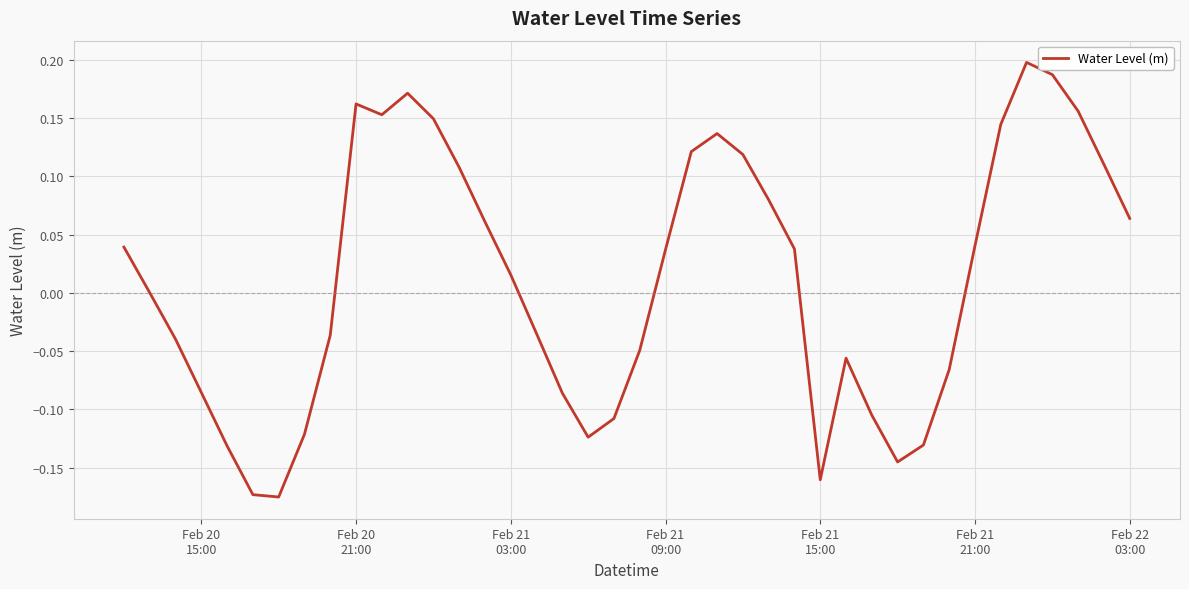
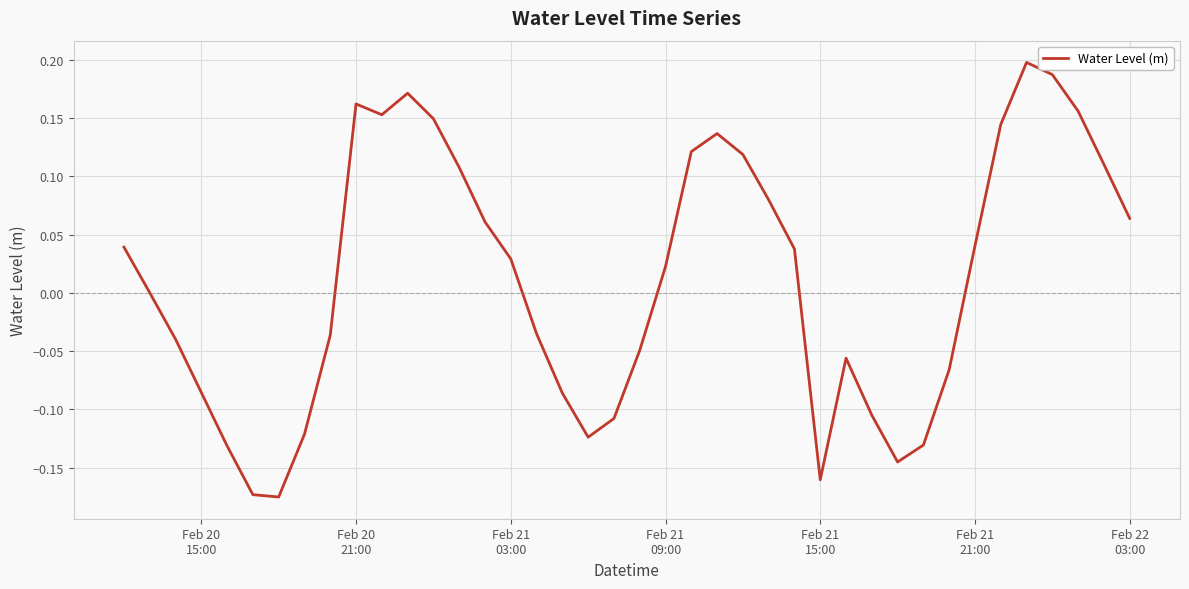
  {
    "Feb 20 15:00": -0.086,
    "Feb 20 21:00": 0.162,
-   "Feb 21 03:00": 0.015,
-   "Feb 21 09:00": 0.037,
+   "Feb 21 03:00": 0.029,
+   "Feb 21 09:00": 0.023,
    "Feb 21 15:00": -0.160,
    "Feb 21 21:00": 0.040,
    "Feb 22 03:00": 0.064
  }
